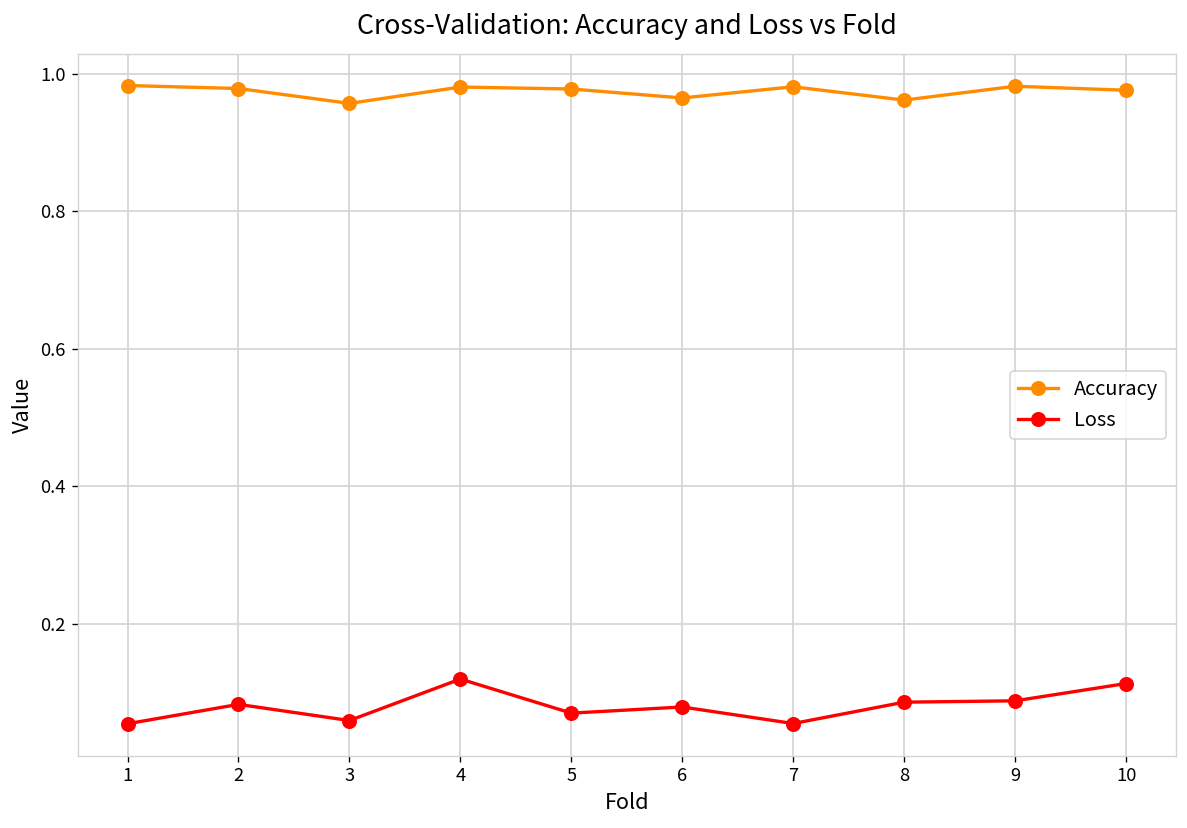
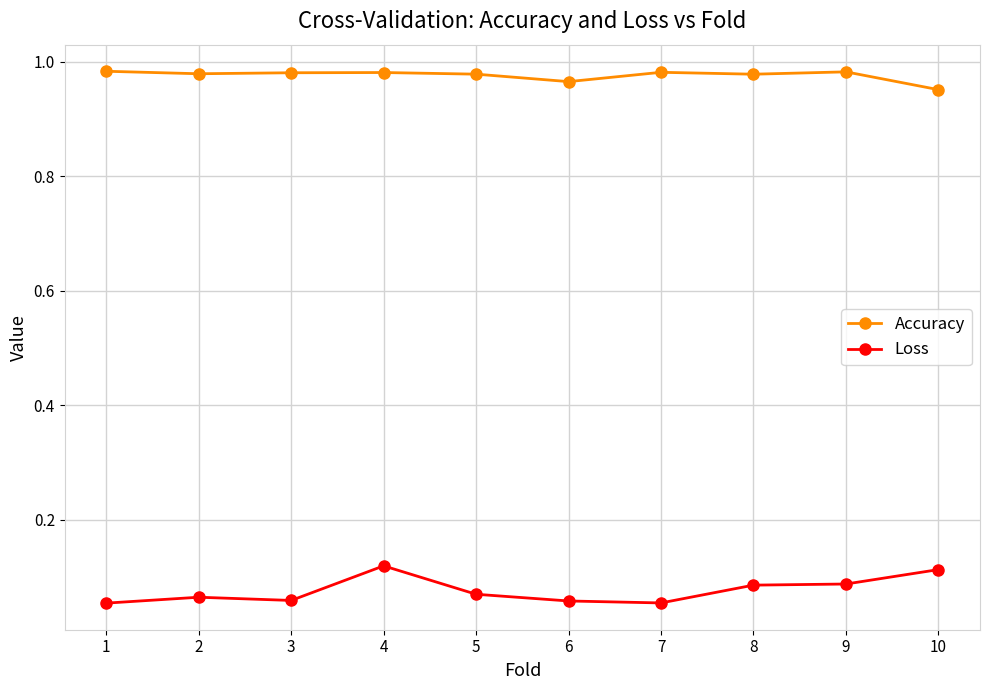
  {
    "Accuracy": {
      "1": 0.98,
      "2": 0.98,
-     "3": 0.96,
+     "3": 0.98,
      "4": 0.98,
      "5": 0.98,
      "6": 0.96,
      "7": 0.98,
-     "8": 0.96,
+     "8": 0.98,
      "9": 0.98,
-     "10": 0.98
+     "10": 0.95
    },
    "Loss": {
      "1": 0.05,
-     "2": 0.08,
+     "2": 0.06,
      "3": 0.06,
      "4": 0.12,
      "5": 0.07,
-     "6": 0.08,
+     "6": 0.06,
      "7": 0.05,
      "8": 0.09,
      "9": 0.09,
      "10": 0.11
    }
  }
